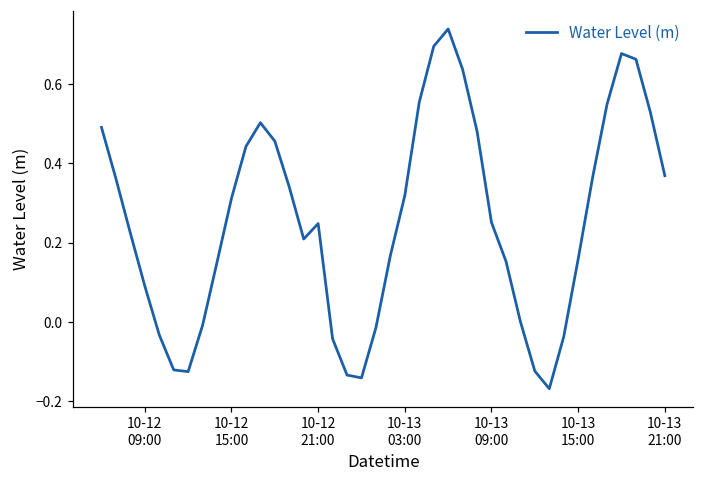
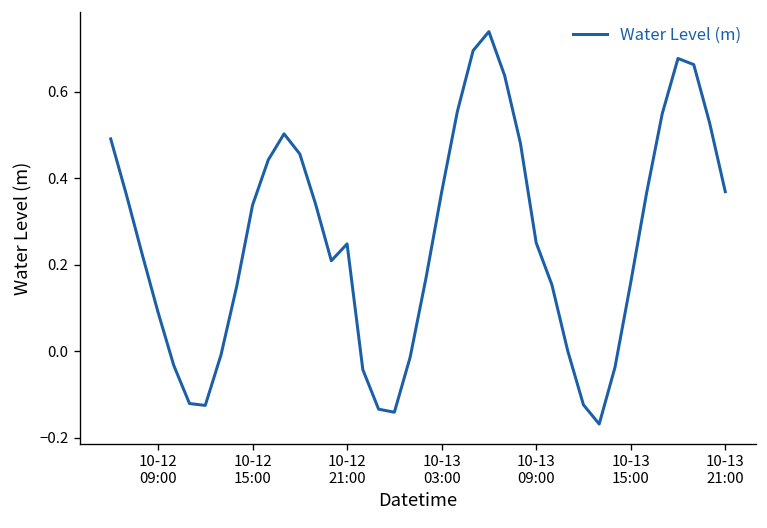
  {
    "10-12 09:00": 0.09,
-   "10-12 15:00": 0.31,
+   "10-12 15:00": 0.34,
    "10-12 21:00": 0.25,
-   "10-13 03:00": 0.32,
+   "10-13 03:00": 0.37,
    "10-13 09:00": 0.25,
    "10-13 15:00": 0.16,
    "10-13 21:00": 0.37
  }
